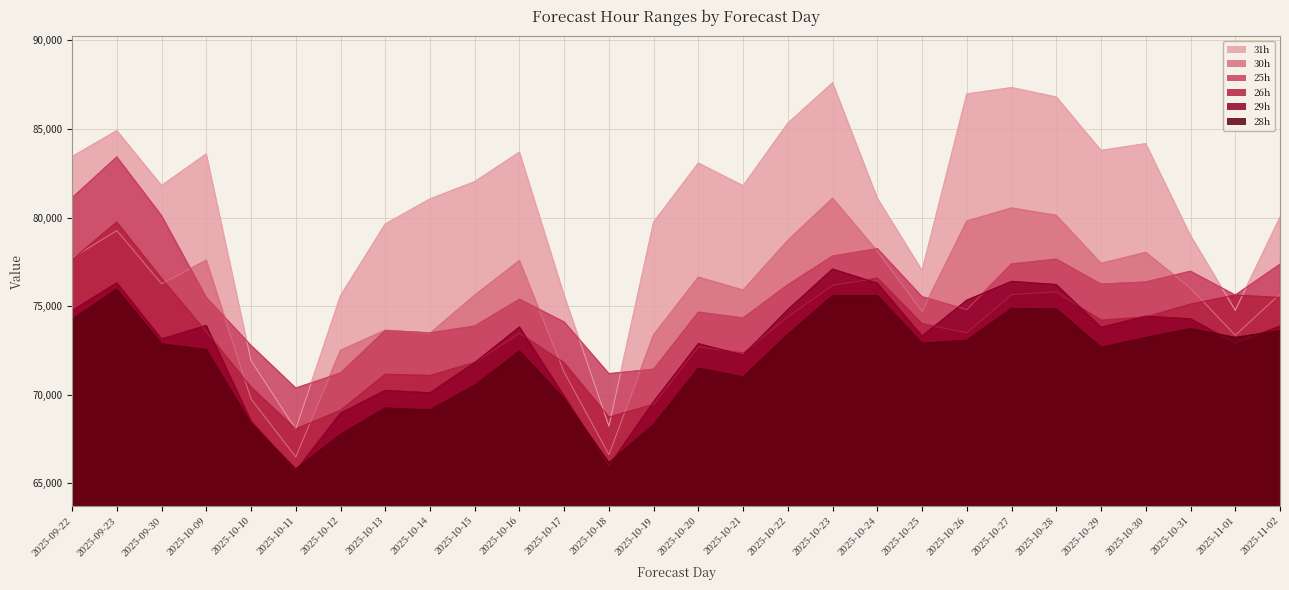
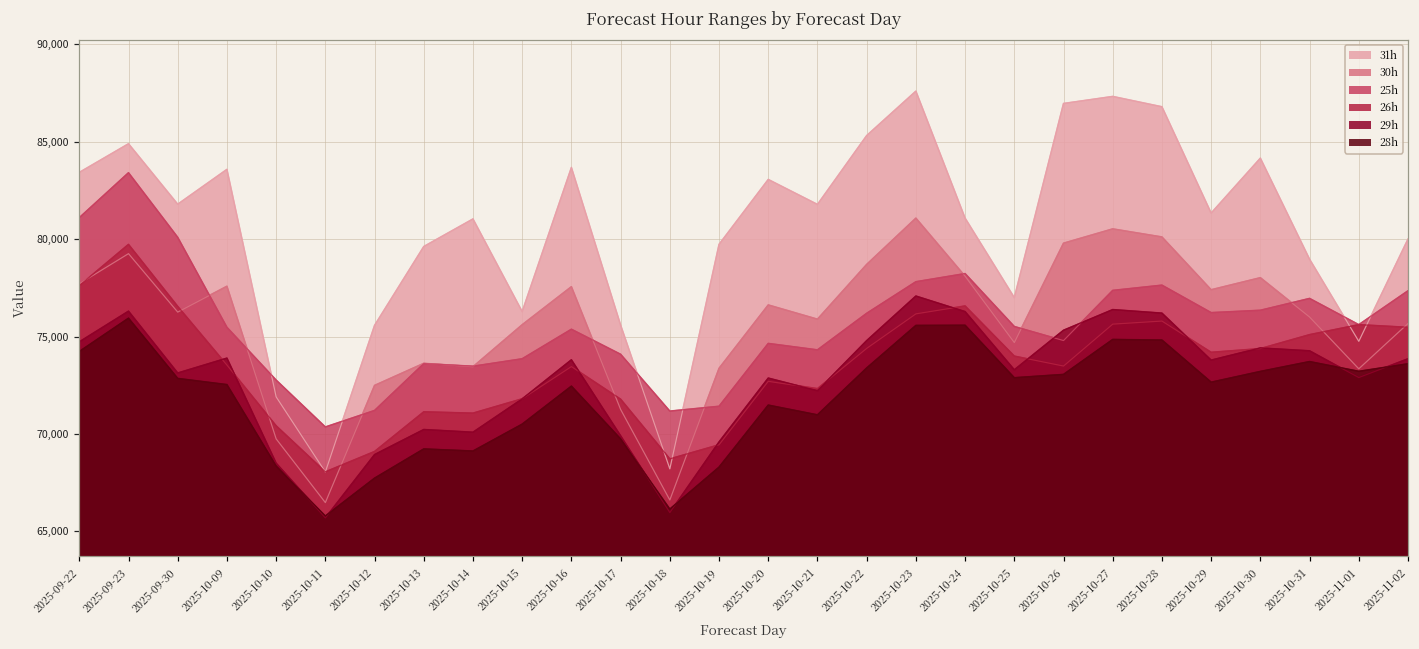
  {
    "31h": {
      "2025-09-22": "83,400",
      "2025-09-23": "84,900",
      "2025-09-30": "81,800",
      "2025-10-09": "83,600",
      "2025-10-10": "71,900",
      "2025-10-12": "75,600",
      "2025-10-13": "79,600",
      "2025-10-14": "81,000",
-     "2025-10-15": "82,000",
+     "2025-10-15": "76,300",
      "2025-10-16": "83,700",
      "2025-10-17": "75,600",
      "2025-10-18": "68,200",
      "2025-10-19": "79,700",
      "2025-10-20": "83,100",
      "2025-10-21": "81,800",
      "2025-10-22": "85,300",
      "2025-10-23": "87,600",
      "2025-10-24": "81,100",
      "2025-10-25": "77,000",
      "2025-10-26": "87,000",
      "2025-10-27": "87,300",
      "2025-10-28": "86,800",
-     "2025-10-29": "83,800",
+     "2025-10-29": "81,300",
      "2025-10-30": "84,200",
      "2025-10-31": "79,000",
      "2025-11-01": "74,800",
      "2025-11-02": "80,000"
    }
  }
